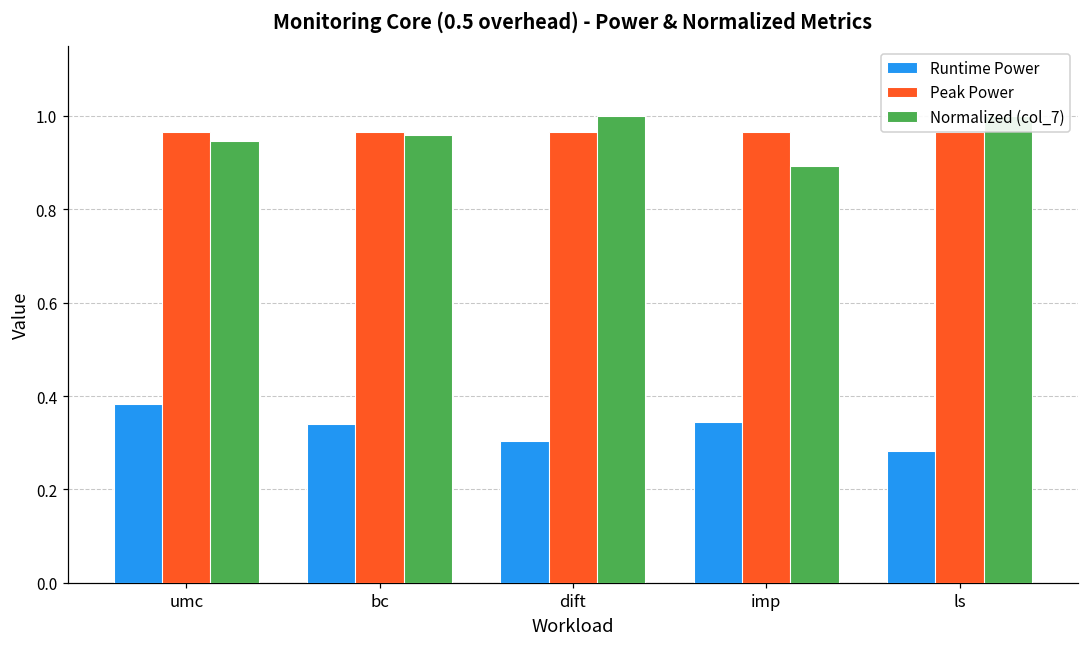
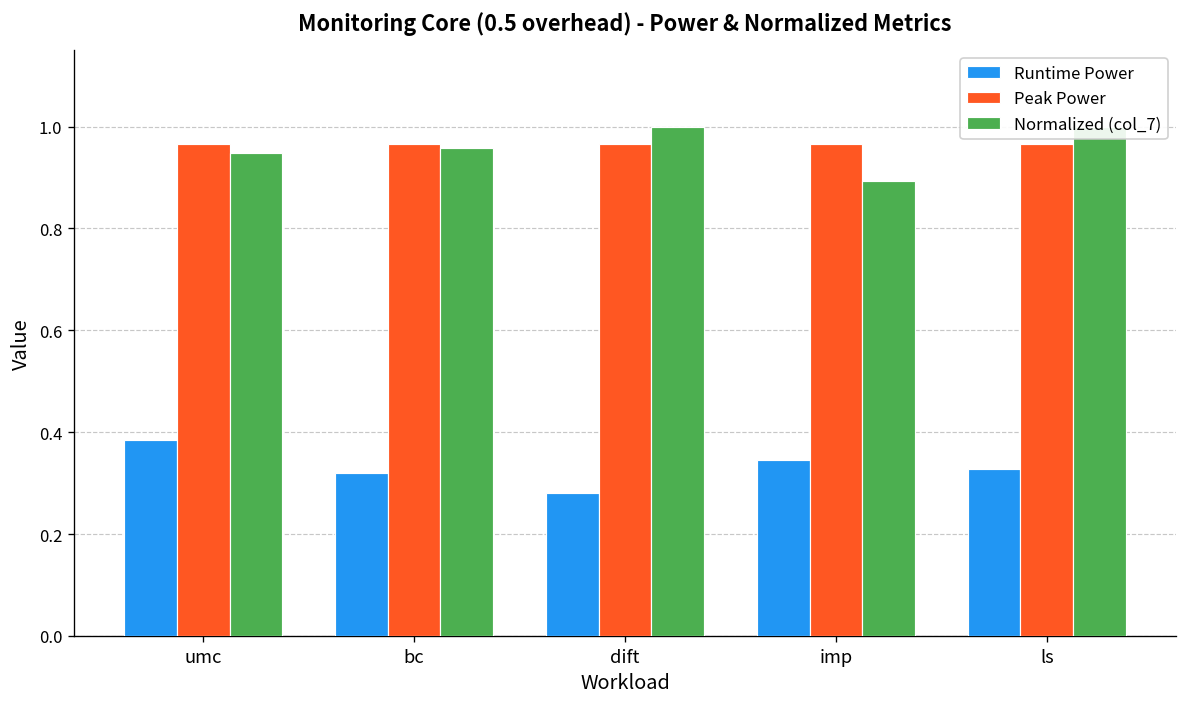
  {
    "Runtime Power": {
      "umc": 0.38,
-     "bc": 0.34,
-     "dift": 0.30,
+     "bc": 0.32,
+     "dift": 0.28,
      "imp": 0.34,
-     "ls": 0.28
+     "ls": 0.33
    },
    "Peak Power": {
      "umc": 0.97,
      "bc": 0.97,
      "dift": 0.97,
      "imp": 0.97,
      "ls": 0.97
    },
    "Normalized (col_7)": {
      "umc": 0.95,
      "bc": 0.96,
      "dift": 1.00,
      "imp": 0.89
    }
  }
